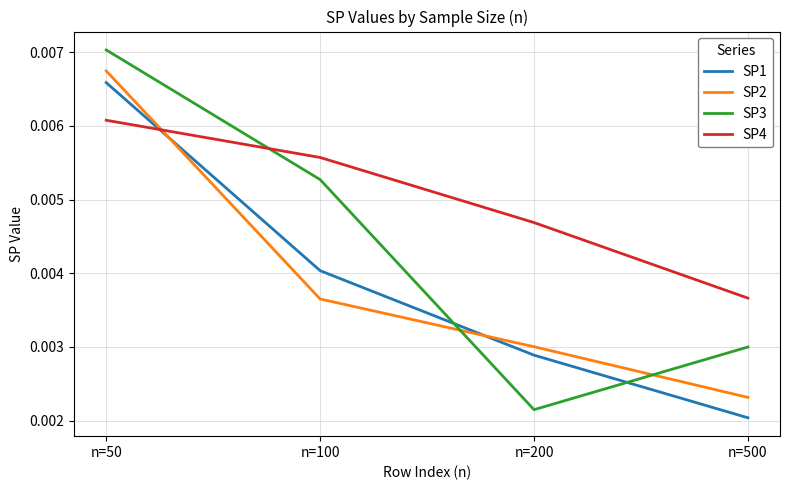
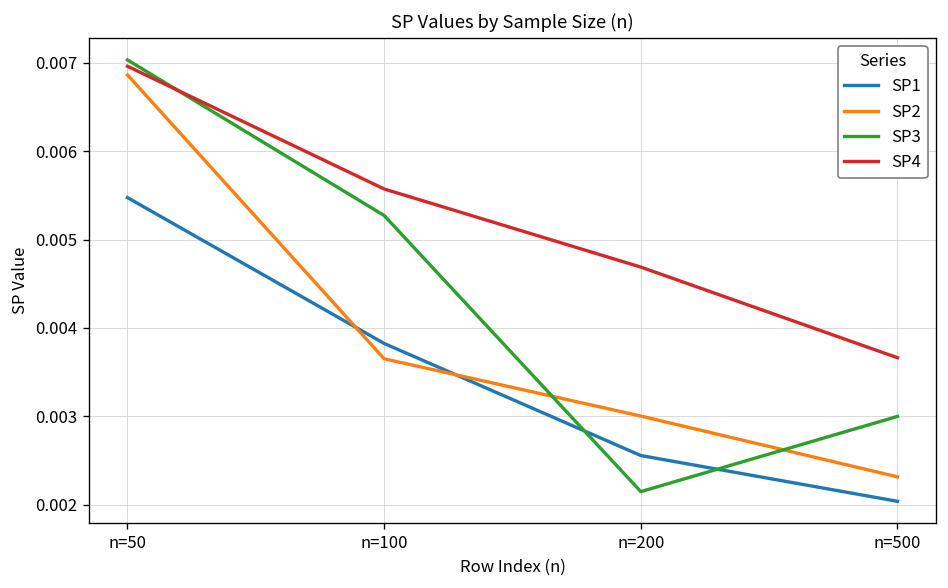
  {
    "SP1": {
-     "n=50": 0.0066,
-     "n=100": 0.0040,
-     "n=200": 0.0029,
+     "n=50": 0.0055,
+     "n=100": 0.0038,
+     "n=200": 0.0026,
      "n=500": 0.0020
    },
    "SP2": {
-     "n=50": 0.0067,
+     "n=50": 0.0069,
      "n=100": 0.0037,
      "n=200": 0.0030,
      "n=500": 0.0023
    },
    "SP3": {
      "n=50": 0.0070,
      "n=100": 0.0053,
      "n=200": 0.0021,
      "n=500": 0.0030
    },
    "SP4": {
-     "n=50": 0.0061,
+     "n=50": 0.0070,
      "n=100": 0.0056,
      "n=200": 0.0047,
      "n=500": 0.0037
    }
  }
